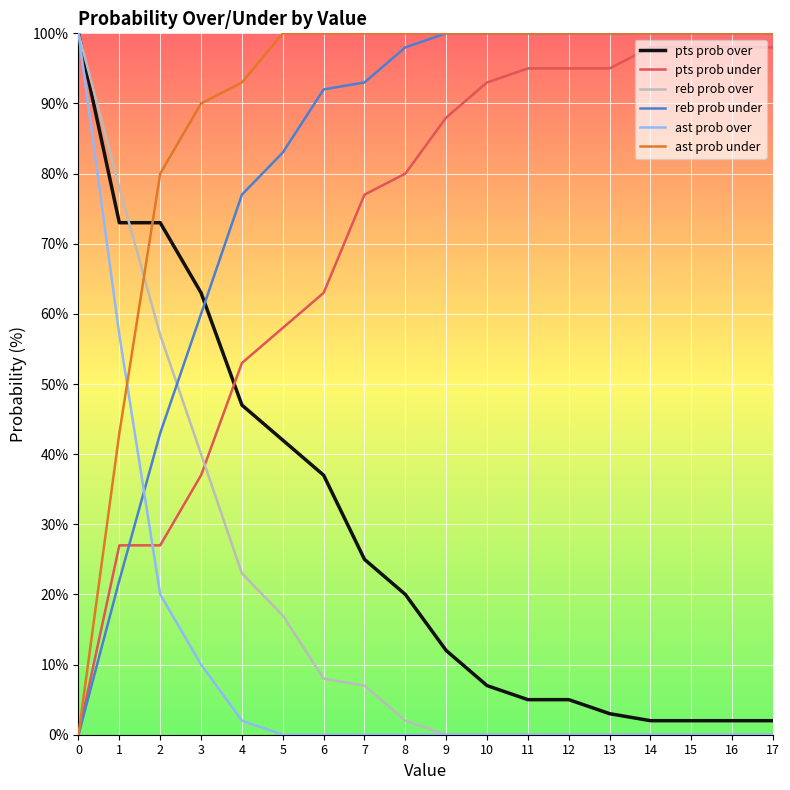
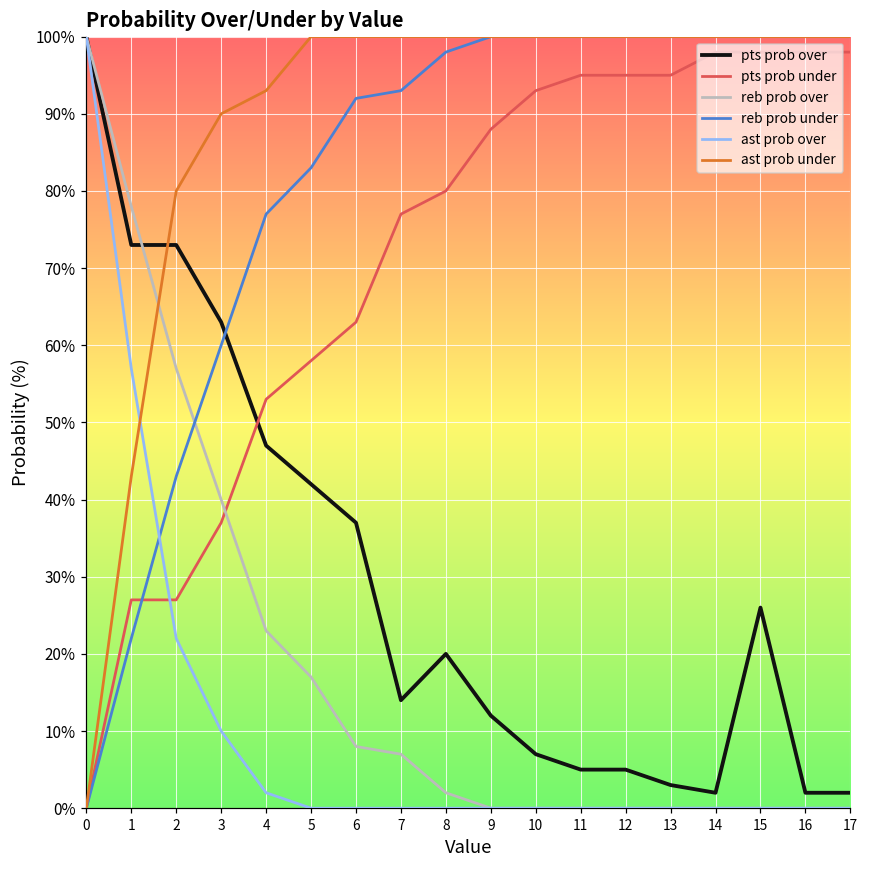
  {
    "pts prob over": {
      "1": "73%",
      "2": "73%",
      "3": "63%",
      "4": "47%",
      "5": "42%",
      "6": "37%",
-     "7": "25%",
+     "7": "14%",
      "8": "20%",
      "9": "12%",
      "10": "7%",
      "11": "5%",
      "12": "5%",
      "13": "3%",
      "14": "2%",
-     "15": "2%",
+     "15": "26%",
      "16": "2%",
      "17": "2%"
    },
    "reb prob over": {
      "1": "78%",
      "2": "57%",
      "3": "40%",
      "4": "23%",
      "5": "17%",
      "6": "8%",
      "7": "7%",
      "8": "2%"
    },
    "reb prob under": {
      "1": "22%",
      "2": "43%",
      "3": "60%",
      "4": "77%",
      "5": "83%",
      "6": "92%",
      "7": "93%",
      "8": "98%"
    },
    "ast prob over": {
      "1": "57%",
-     "2": "20%",
+     "2": "22%",
      "3": "10%",
      "4": "2%",
      "5": "0%",
      "6": "0%",
      "7": "0%",
      "8": "0%"
    }
  }
